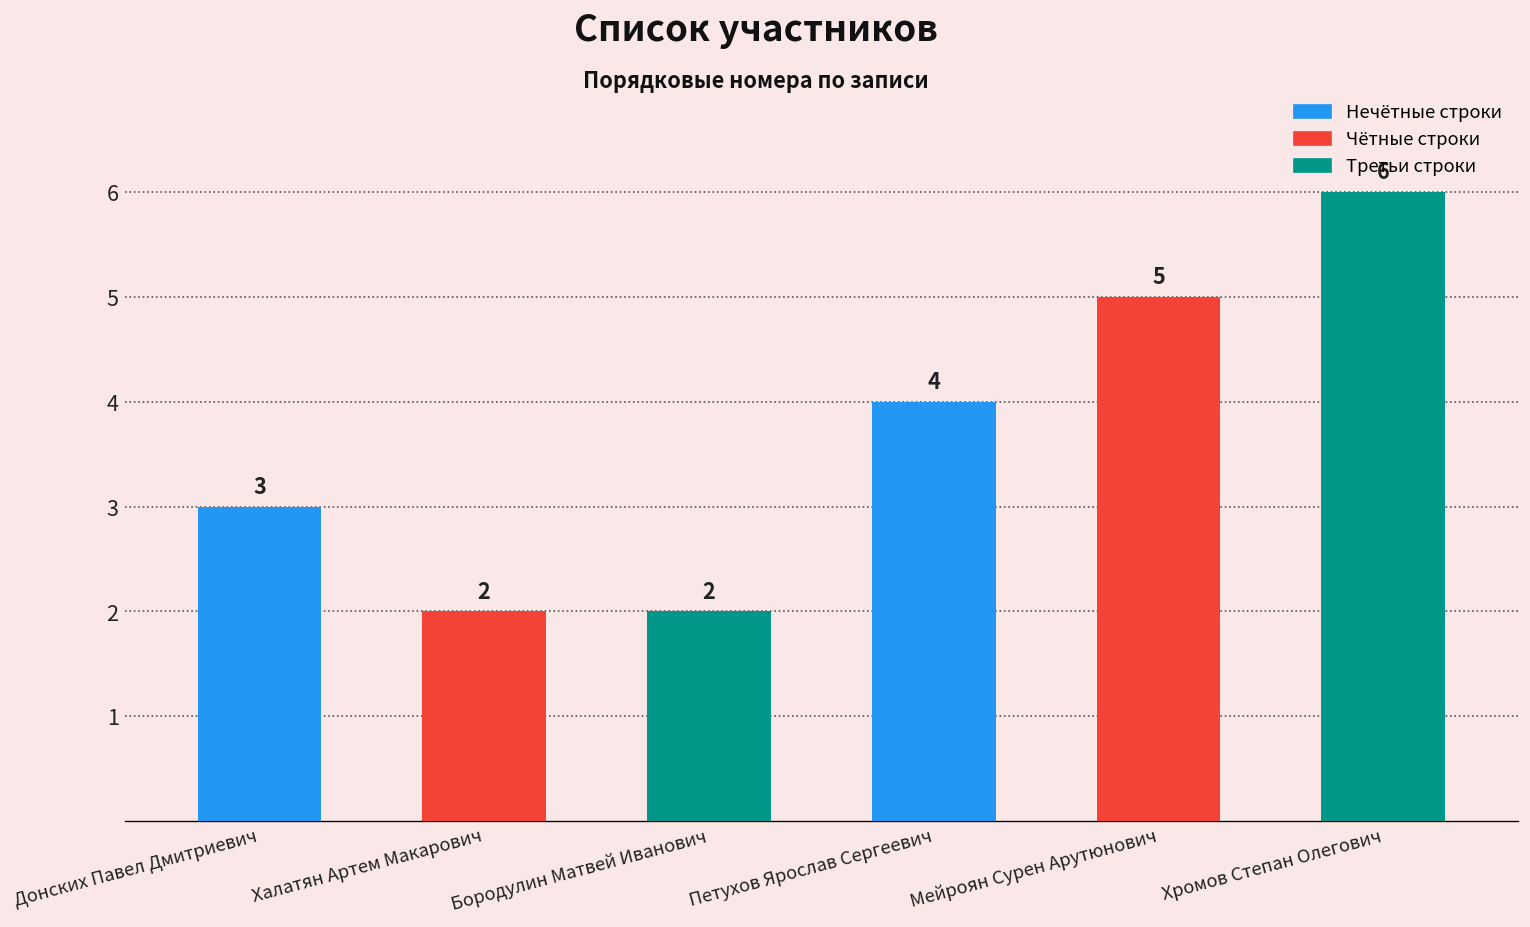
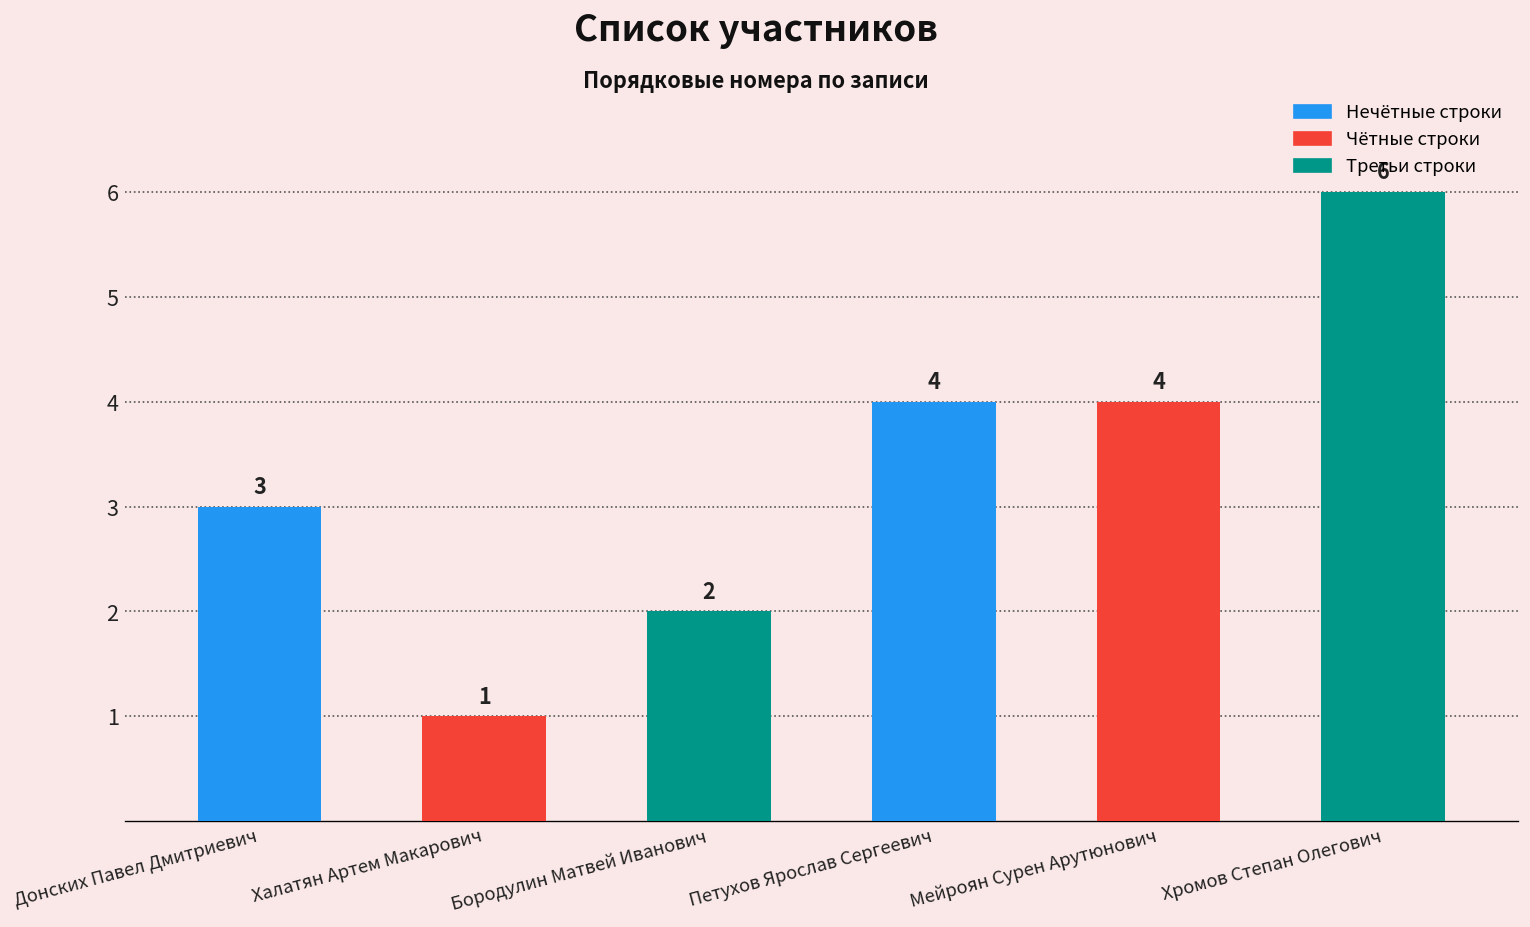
  {
    "Донских Павел Дмитриевич": 3,
-   "Халатян Артем Макарович": 2,
+   "Халатян Артем Макарович": 1,
    "Бородулин Матвей Иванович": 2,
    "Петухов Ярослав Сергеевич": 4,
-   "Мейроян Сурен Арутюнович": 5,
+   "Мейроян Сурен Арутюнович": 4,
    "Хромов Степан Олегович": 6
  }
